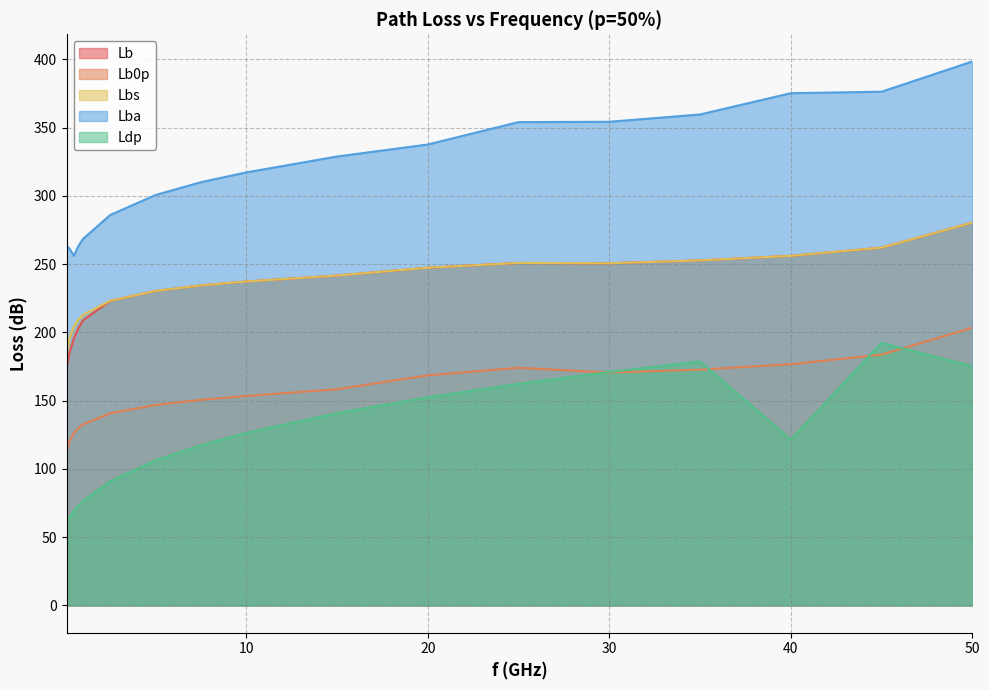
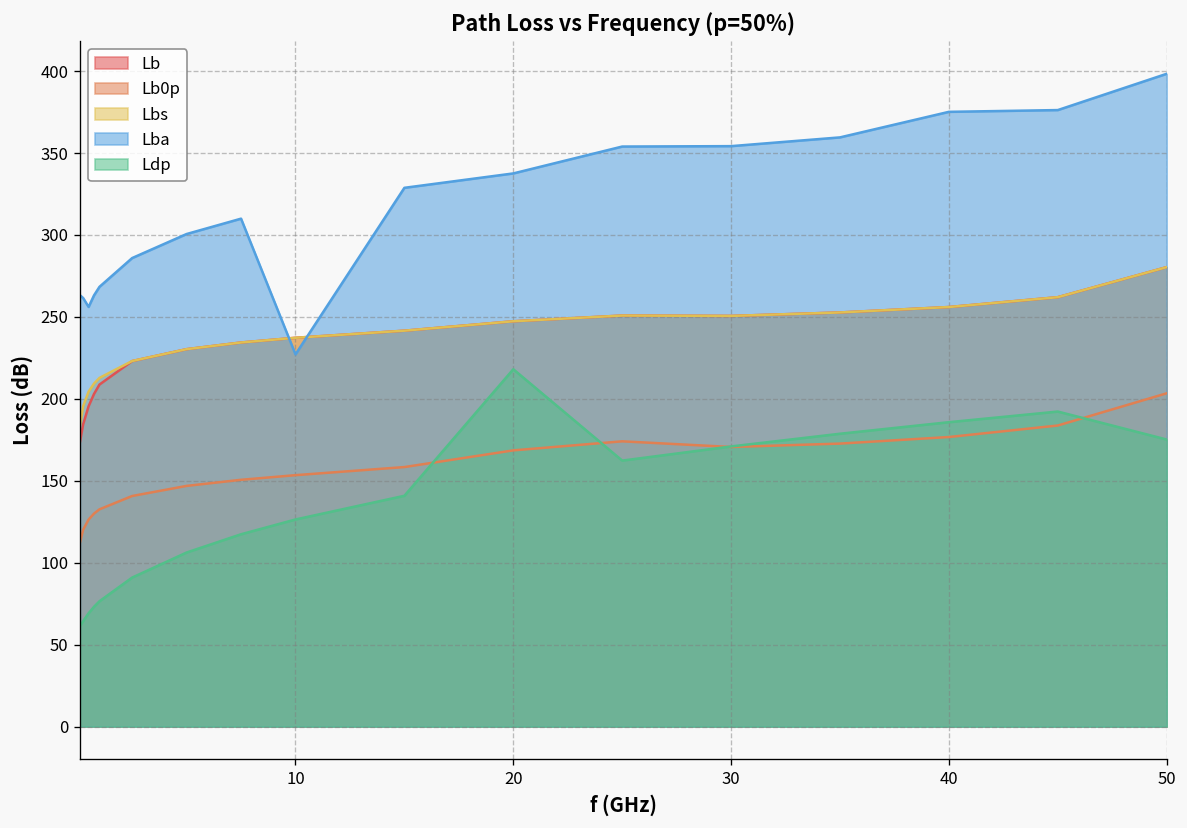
  {
    "Lba": {
-     "10": 317,
+     "10": 227,
      "20": 338,
      "30": 354,
      "40": 375,
      "50": 398
    },
    "Ldp": {
      "10": 126,
-     "20": 152,
-     "40": 122,
+     "20": 218,
+     "40": 186,
      "50": 175
    }
  }
